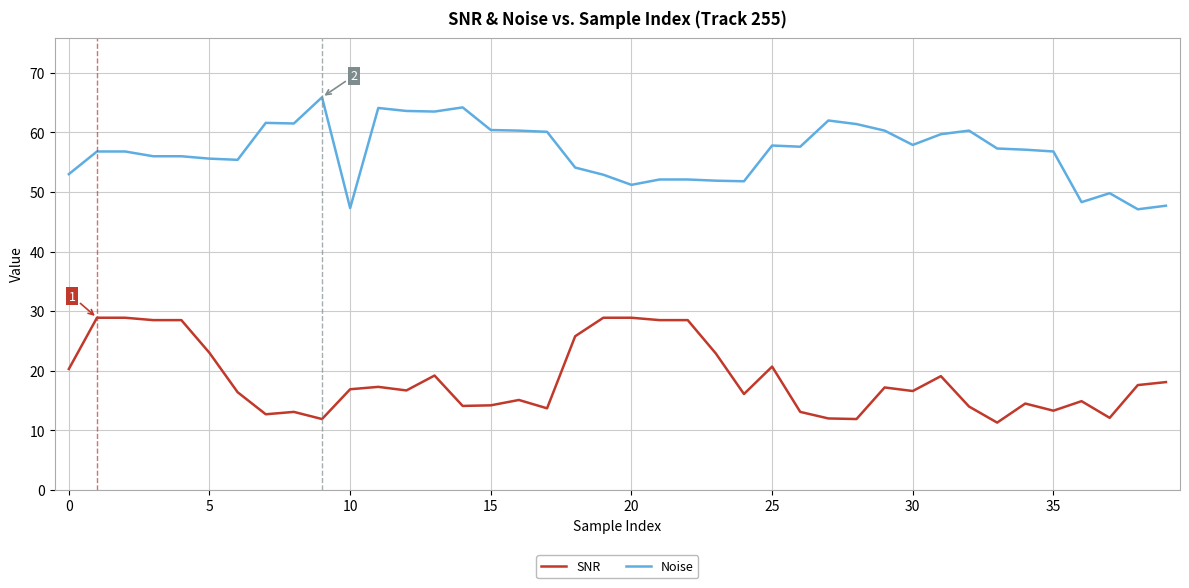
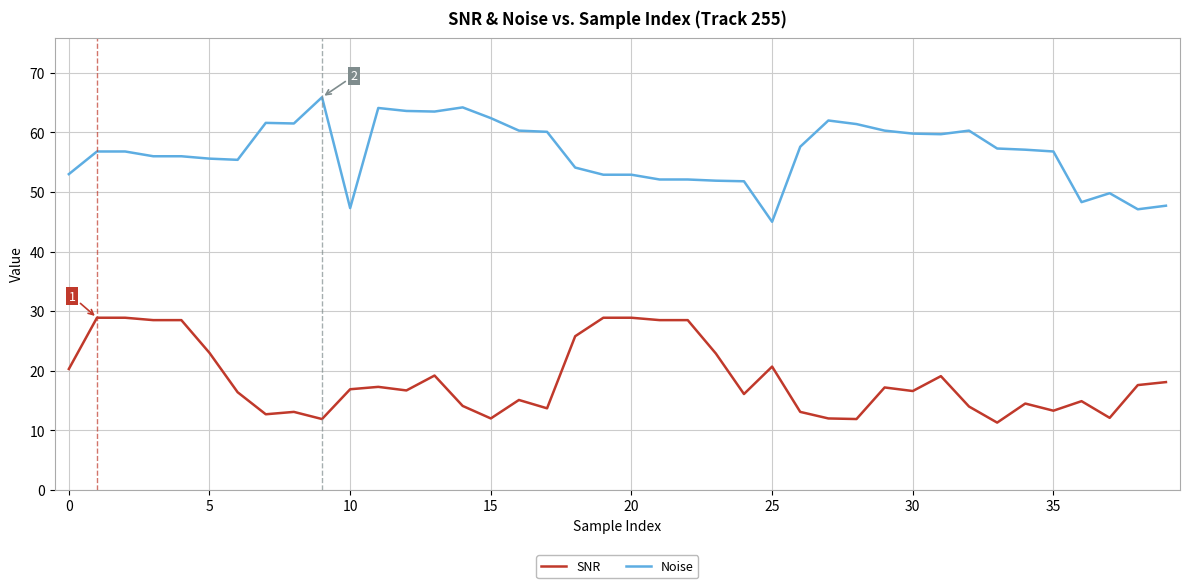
  {
    "SNR": {
      "0": 20,
      "5": 23,
      "10": 17,
-     "15": 14,
+     "15": 12,
      "20": 29,
      "25": 21,
      "30": 17,
      "35": 13
    },
    "Noise": {
      "0": 53,
      "5": 56,
      "10": 47,
-     "15": 60,
-     "20": 51,
-     "25": 58,
-     "30": 58,
+     "15": 62,
+     "20": 53,
+     "25": 45,
+     "30": 60,
      "35": 57
    }
  }
